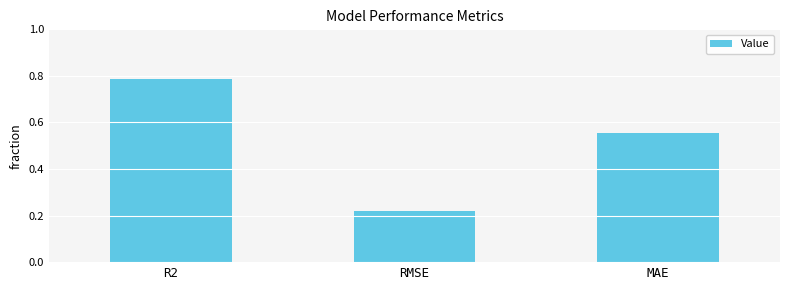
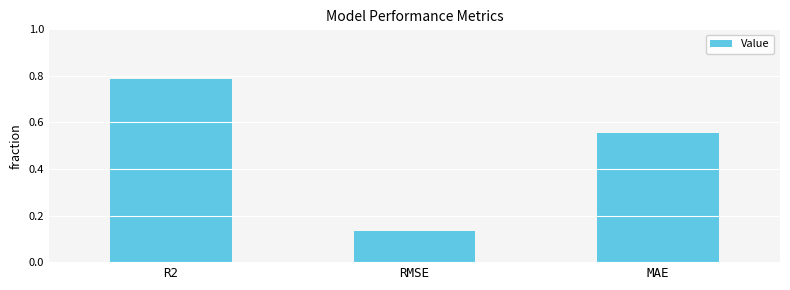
  {
    "R2": 0.79,
-   "RMSE": 0.22,
+   "RMSE": 0.13,
    "MAE": 0.56
  }
